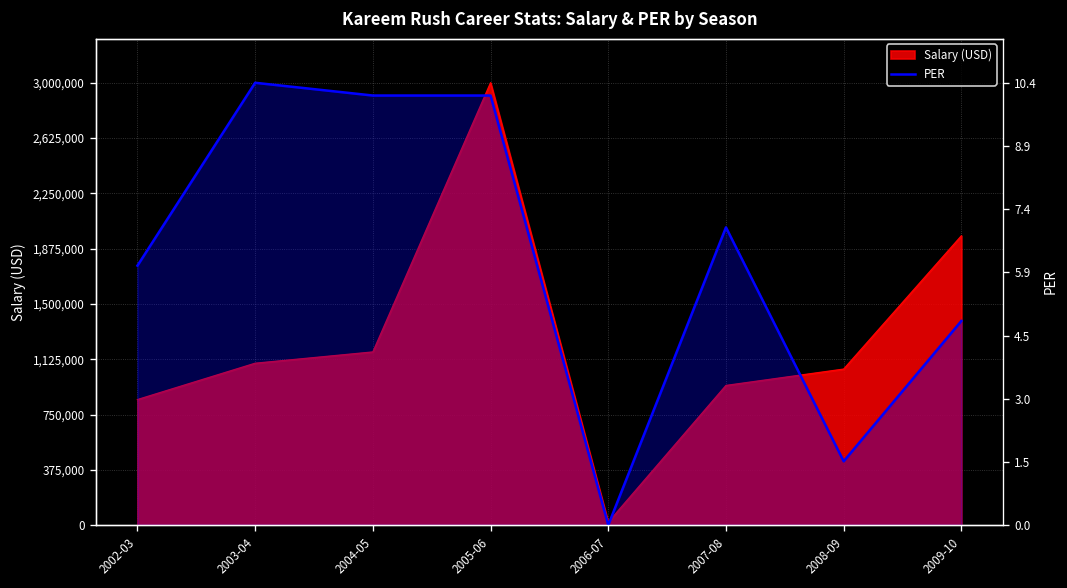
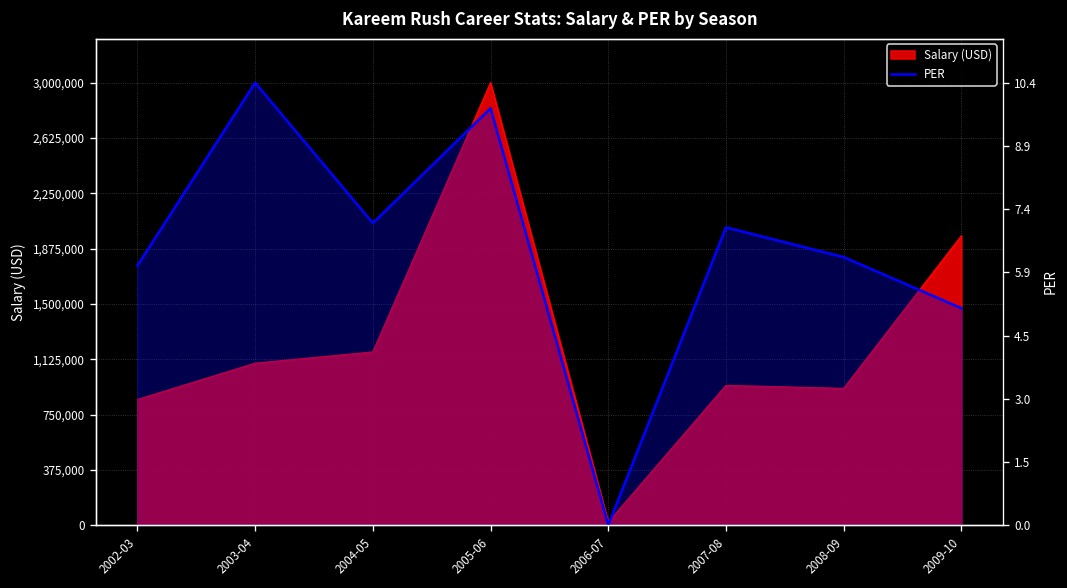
  {
    "Salary (USD)": {
      "2002-03": "850,000",
      "2003-04": "1,100,000",
      "2004-05": "1,170,000",
      "2005-06": "3,000,000",
      "2006-07": "20,000",
      "2007-08": "950,000",
-     "2008-09": "1,060,000",
+     "2008-09": "930,000",
      "2009-10": "1,960,000"
    },
    "PER": {
      "2002-03": "6.1",
      "2003-04": "10.4",
-     "2004-05": "10.1",
-     "2005-06": "10.1",
+     "2004-05": "7.1",
+     "2005-06": "9.8",
      "2006-07": "0.0",
      "2007-08": "7.0",
-     "2008-09": "1.5",
-     "2009-10": "4.8"
+     "2008-09": "6.3",
+     "2009-10": "5.1"
    }
  }
